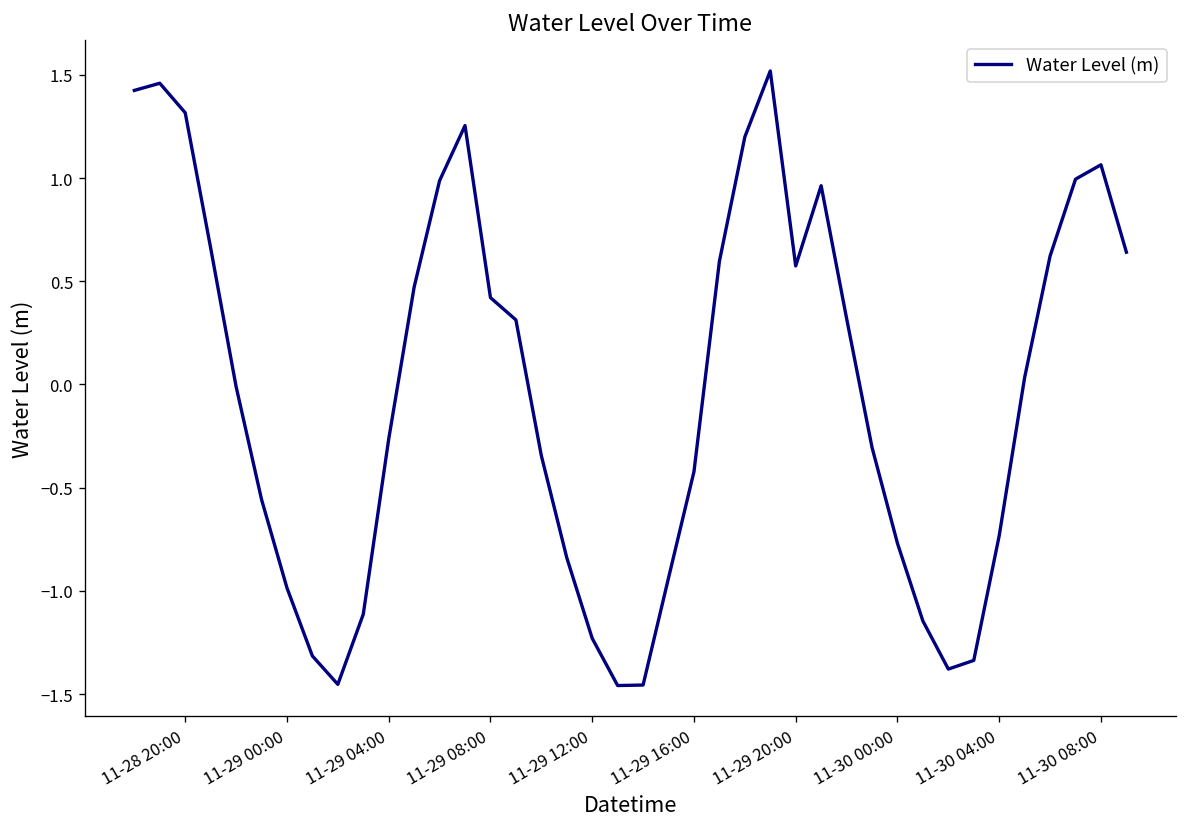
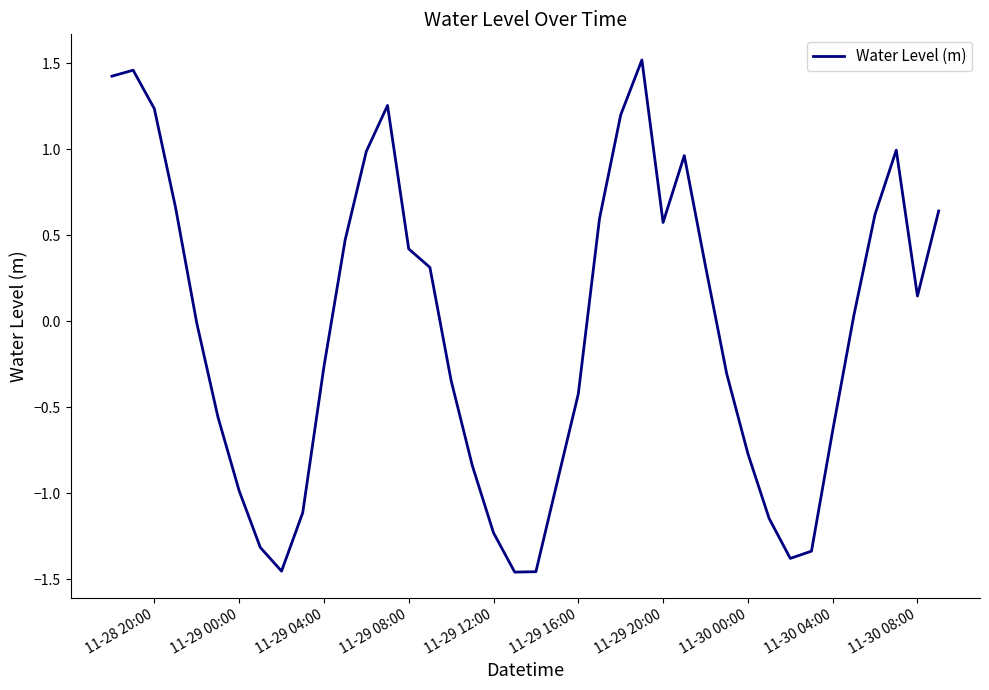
  {
-   "11-28 20:00": 1.32,
+   "11-28 20:00": 1.24,
    "11-29 00:00": -0.99,
    "11-29 04:00": -0.26,
    "11-29 08:00": 0.42,
    "11-29 12:00": -1.23,
    "11-29 16:00": -0.42,
    "11-29 20:00": 0.57,
    "11-30 00:00": -0.77,
-   "11-30 04:00": -0.73,
-   "11-30 08:00": 1.06
+   "11-30 04:00": -0.64,
+   "11-30 08:00": 0.15
  }
